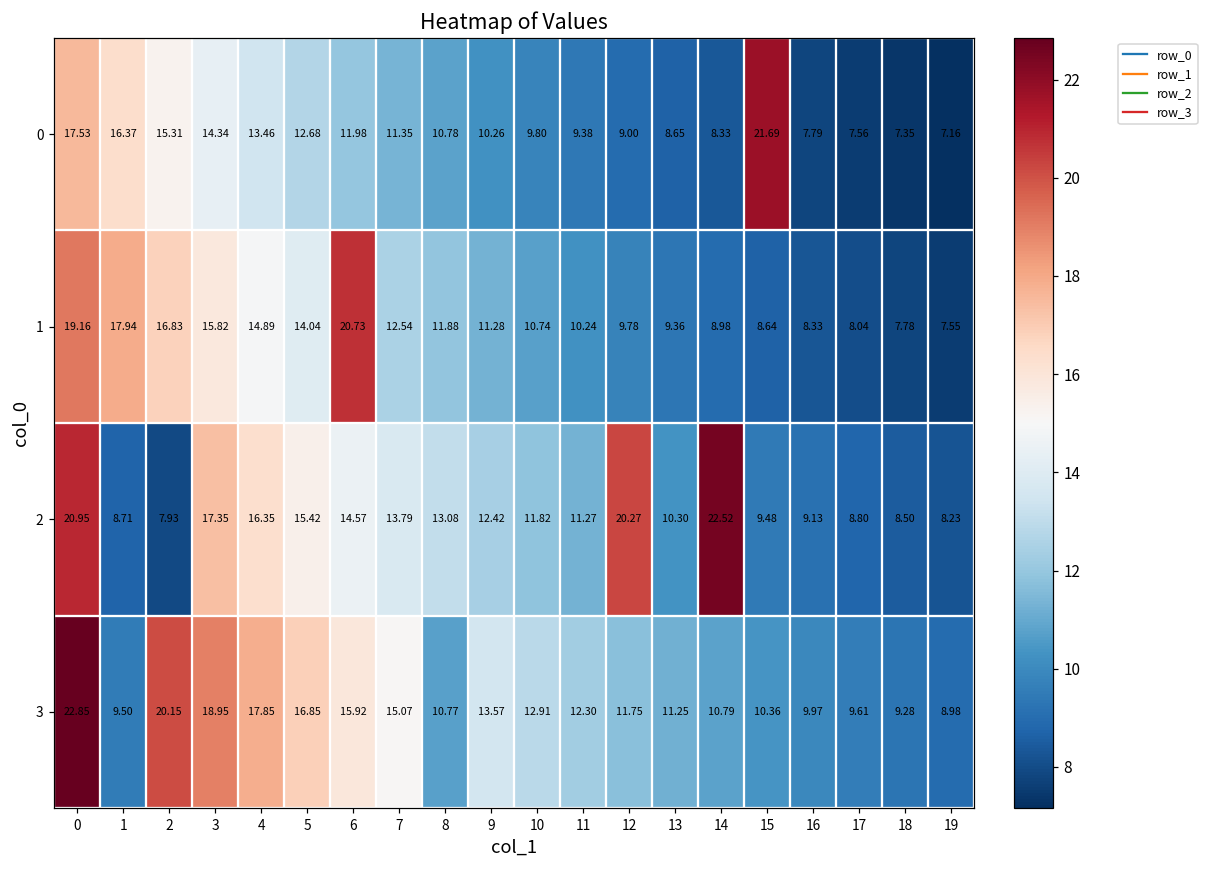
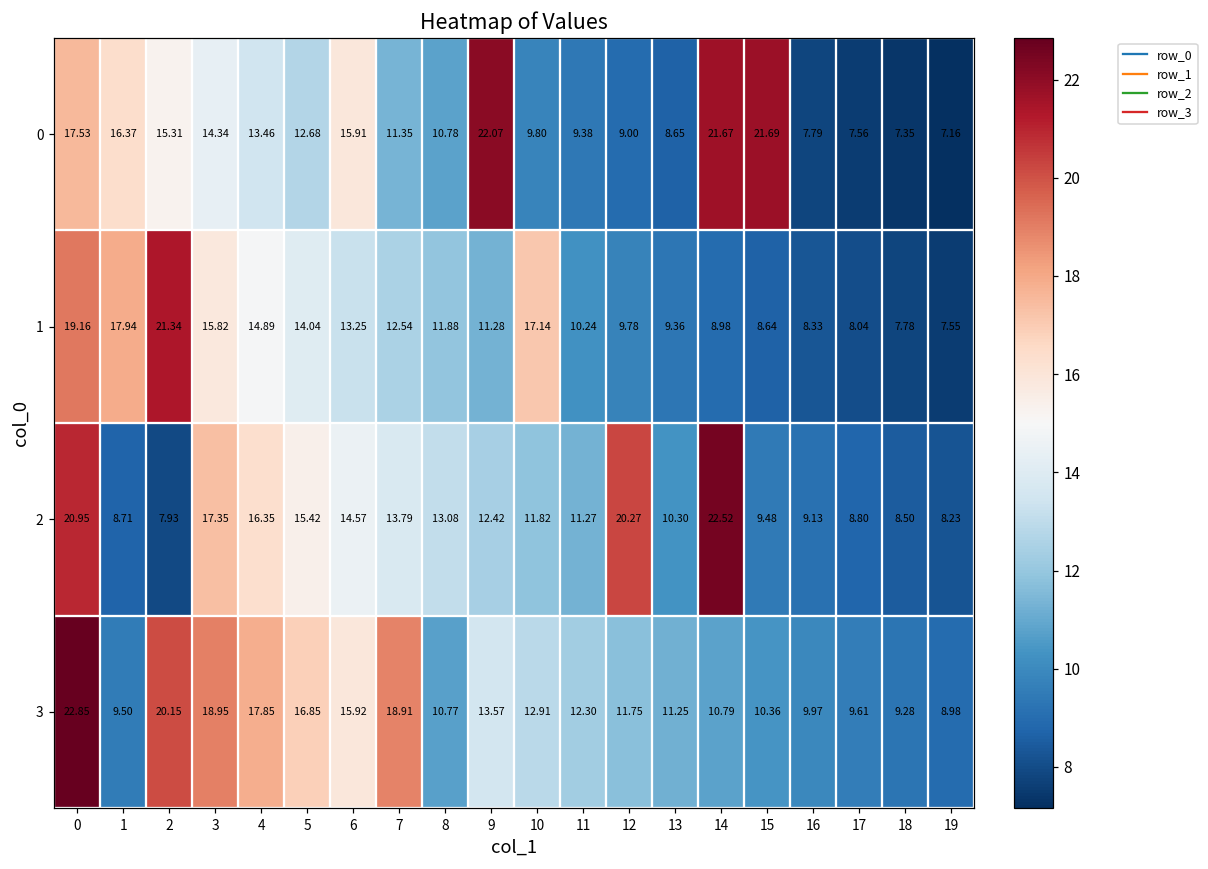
  {
    "0": {
      "0": 17.53,
      "1": 16.37,
      "2": 15.31,
      "3": 14.34,
      "4": 13.46,
      "5": 12.68,
-     "6": 11.98,
+     "6": 15.91,
      "7": 11.35,
      "8": 10.78,
-     "9": 10.26,
+     "9": 22.07,
      "10": 9.80,
      "11": 9.38,
      "12": 9.00,
      "13": 8.65,
-     "14": 8.33,
+     "14": 21.67,
      "15": 21.69,
      "16": 7.79,
      "17": 7.56,
      "18": 7.35,
      "19": 7.16
    },
    "1": {
      "0": 19.16,
      "1": 17.94,
-     "2": 16.83,
+     "2": 21.34,
      "3": 15.82,
      "4": 14.89,
      "5": 14.04,
-     "6": 20.73,
+     "6": 13.25,
      "7": 12.54,
      "8": 11.88,
      "9": 11.28,
-     "10": 10.74,
+     "10": 17.14,
      "11": 10.24,
      "12": 9.78,
      "13": 9.36,
      "14": 8.98,
      "15": 8.64,
      "16": 8.33,
      "17": 8.04,
      "18": 7.78,
      "19": 7.55
    },
    "2": {
      "0": 20.95,
      "1": 8.71,
      "2": 7.93,
      "3": 17.35,
      "4": 16.35,
      "5": 15.42,
      "6": 14.57,
      "7": 13.79,
      "8": 13.08,
      "9": 12.42,
      "10": 11.82,
      "11": 11.27,
      "12": 20.27,
      "13": 10.30,
      "14": 22.52,
      "15": 9.48,
      "16": 9.13,
      "17": 8.80,
      "18": 8.50,
      "19": 8.23
    },
    "3": {
      "0": 22.85,
      "1": 9.50,
      "2": 20.15,
      "3": 18.95,
      "4": 17.85,
      "5": 16.85,
      "6": 15.92,
-     "7": 15.07,
+     "7": 18.91,
      "8": 10.77,
      "9": 13.57,
      "10": 12.91,
      "11": 12.30,
      "12": 11.75,
      "13": 11.25,
      "14": 10.79,
      "15": 10.36,
      "16": 9.97,
      "17": 9.61,
      "18": 9.28,
      "19": 8.98
    }
  }
